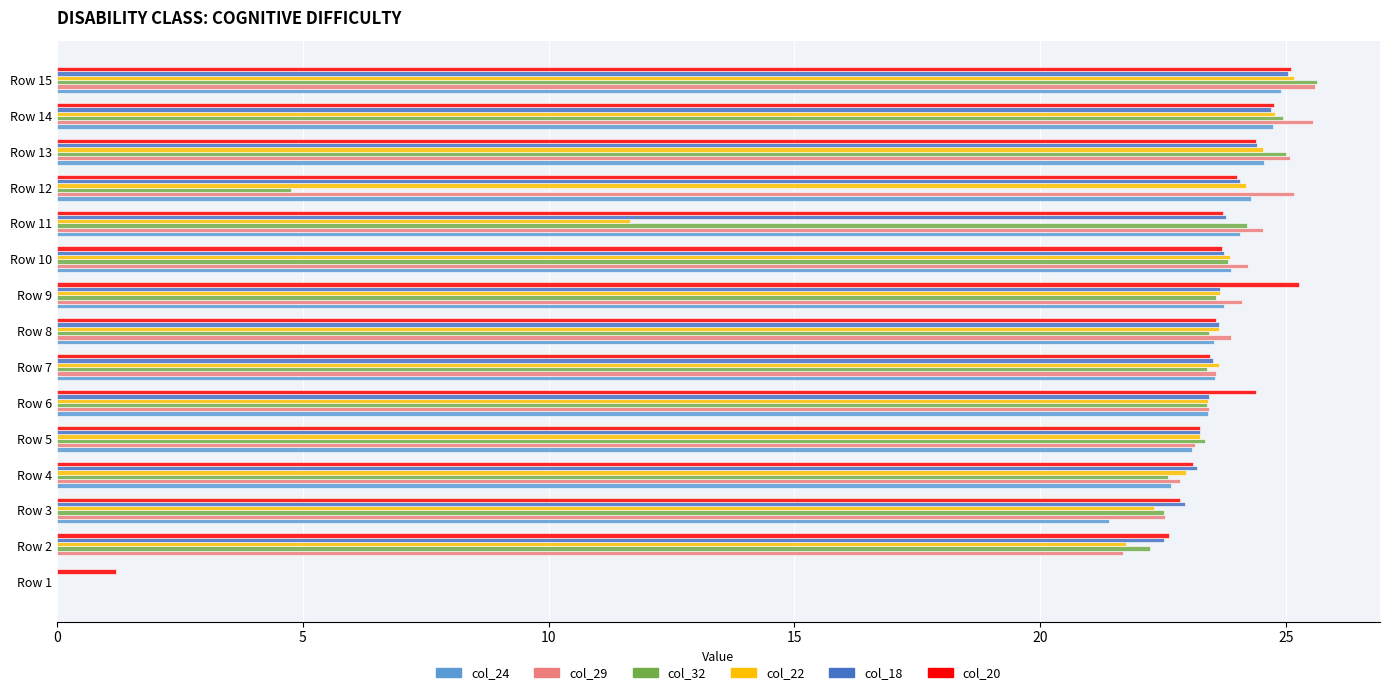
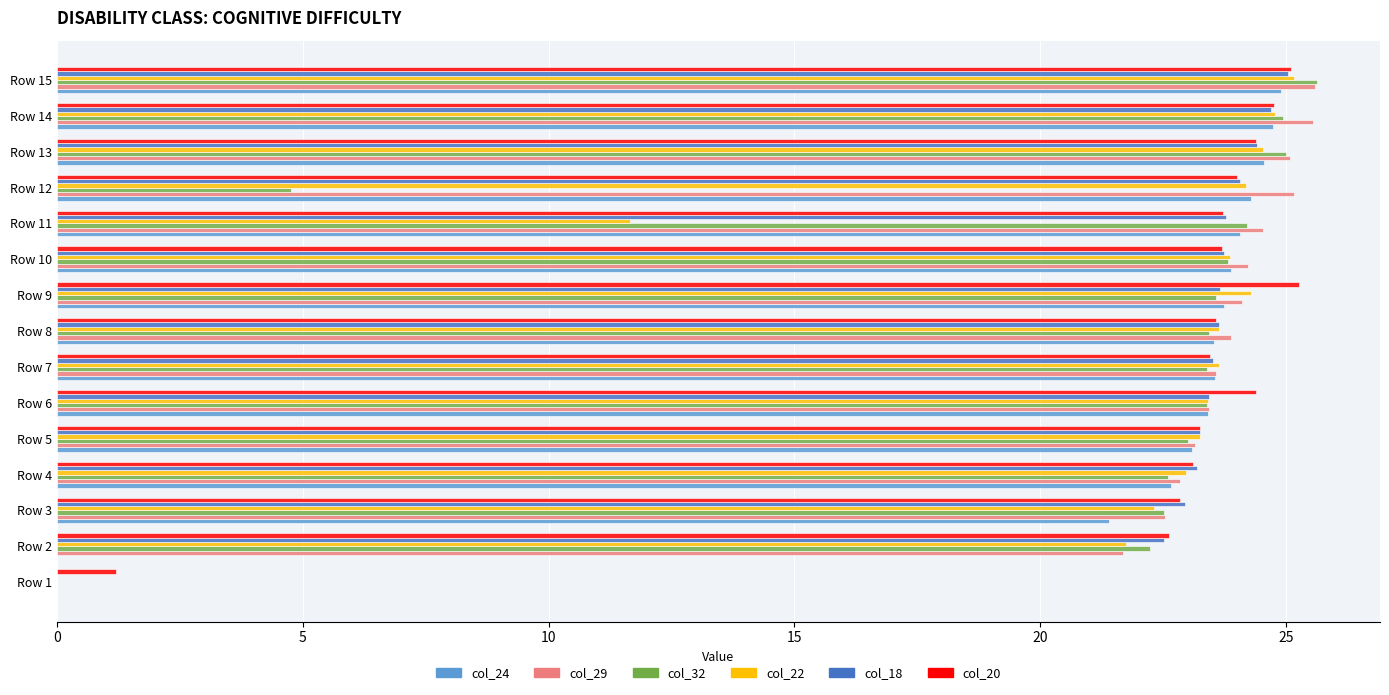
  {
    "col_29": {
      "Row 15": 25.6,
      "Row 14": 25.5,
      "Row 13": 25.1,
      "Row 12": 25.2,
      "Row 11": 24.5,
      "Row 10": 24.2,
      "Row 9": 24.1,
      "Row 8": 23.9,
      "Row 7": 23.6,
      "Row 6": 23.4,
      "Row 5": 23.1,
      "Row 4": 22.8,
      "Row 3": 22.5,
      "Row 2": 21.7,
      "Row 1": 0.0
    },
    "col_32": {
      "Row 15": 25.6,
      "Row 14": 24.9,
      "Row 13": 25.0,
      "Row 12": 4.8,
      "Row 11": 24.2,
      "Row 10": 23.8,
      "Row 9": 23.6,
      "Row 8": 23.4,
      "Row 7": 23.4,
      "Row 6": 23.4,
-     "Row 5": 23.4,
+     "Row 5": 23.0,
      "Row 4": 22.6,
      "Row 3": 22.5,
      "Row 2": 22.2,
      "Row 1": 0.0
    },
    "col_22": {
      "Row 15": 25.2,
      "Row 14": 24.8,
      "Row 13": 24.5,
      "Row 12": 24.2,
      "Row 11": 11.7,
      "Row 10": 23.8,
-     "Row 9": 23.7,
+     "Row 9": 24.3,
      "Row 8": 23.6,
      "Row 7": 23.6,
      "Row 6": 23.4,
      "Row 5": 23.2,
      "Row 4": 23.0,
      "Row 3": 22.3,
      "Row 2": 21.8,
      "Row 1": 0.0
    },
    "col_20": {
      "Row 15": 25.1,
      "Row 14": 24.7,
      "Row 13": 24.4,
      "Row 12": 24.0,
      "Row 11": 23.7,
      "Row 10": 23.7,
      "Row 9": 25.3,
      "Row 8": 23.6,
      "Row 7": 23.5,
      "Row 6": 24.4,
      "Row 5": 23.2,
      "Row 4": 23.1,
      "Row 3": 22.8,
      "Row 2": 22.6,
      "Row 1": 1.2
    }
  }
